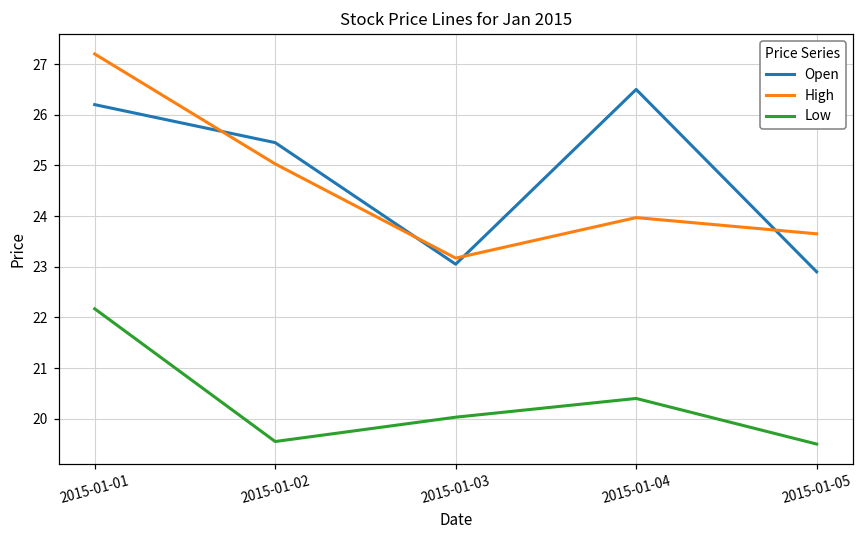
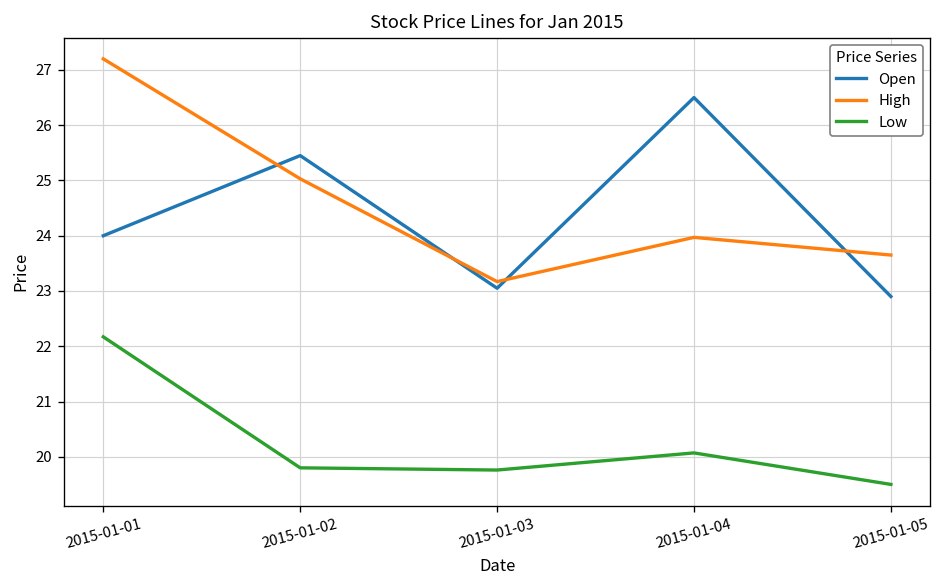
  {
    "Open": {
-     "2015-01-01": 26.2,
+     "2015-01-01": 24.0,
      "2015-01-02": 25.5,
      "2015-01-03": 23.1,
      "2015-01-04": 26.5,
      "2015-01-05": 22.9
    },
    "High": {
      "2015-01-01": 27.2,
      "2015-01-02": 25.0,
      "2015-01-03": 23.2,
      "2015-01-04": 24.0,
      "2015-01-05": 23.7
    },
    "Low": {
      "2015-01-01": 22.2,
-     "2015-01-02": 19.6,
-     "2015-01-03": 20.0,
-     "2015-01-04": 20.4,
+     "2015-01-02": 19.8,
+     "2015-01-03": 19.8,
+     "2015-01-04": 20.1,
      "2015-01-05": 19.5
    }
  }
